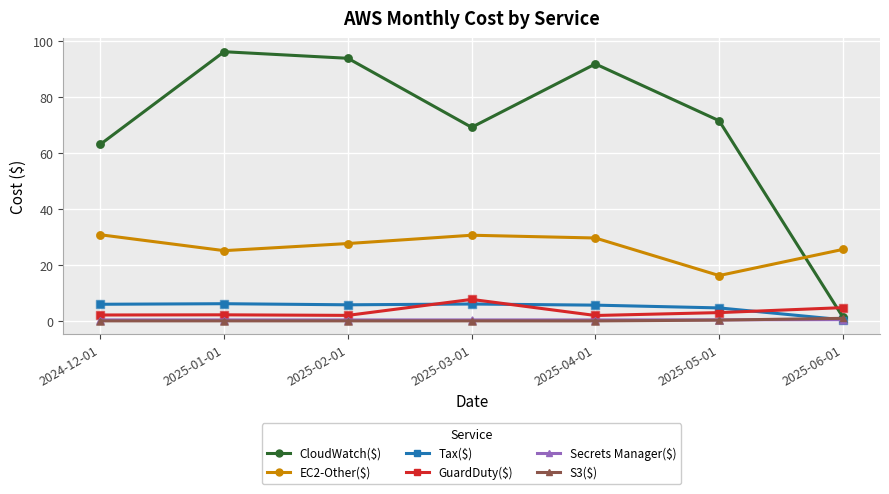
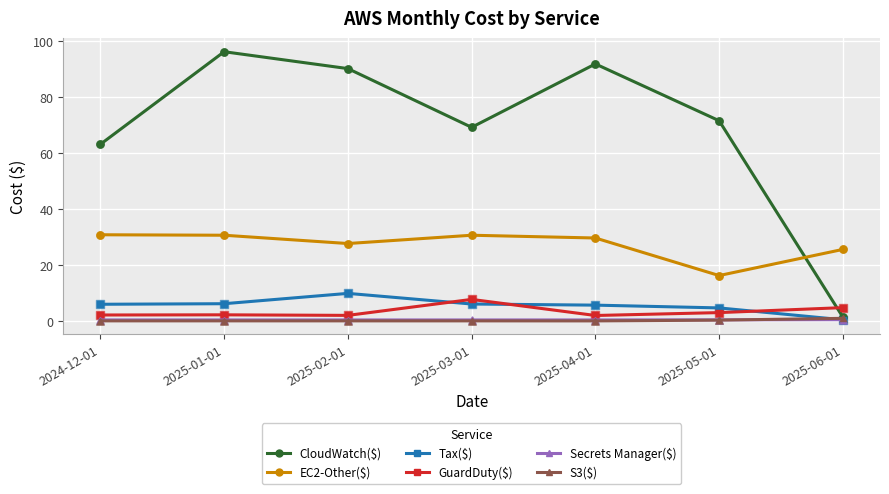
  {
    "CloudWatch($)": {
      "2024-12-01": 63,
      "2025-01-01": 96,
-     "2025-02-01": 94,
+     "2025-02-01": 90,
      "2025-03-01": 69,
      "2025-04-01": 92,
      "2025-05-01": 72
    },
    "EC2-Other($)": {
      "2024-12-01": 31,
-     "2025-01-01": 25,
+     "2025-01-01": 31,
      "2025-02-01": 28,
      "2025-03-01": 31,
      "2025-04-01": 30,
      "2025-05-01": 16,
      "2025-06-01": 26
    },
    "Tax($)": {
      "2024-12-01": 6,
      "2025-01-01": 6,
-     "2025-02-01": 6,
+     "2025-02-01": 10,
      "2025-03-01": 6,
      "2025-04-01": 6,
      "2025-05-01": 5
    },
    "GuardDuty($)": {
      "2024-12-01": 2,
      "2025-01-01": 2,
      "2025-02-01": 2,
      "2025-03-01": 8,
      "2025-04-01": 2,
      "2025-05-01": 3,
      "2025-06-01": 5
    }
  }
